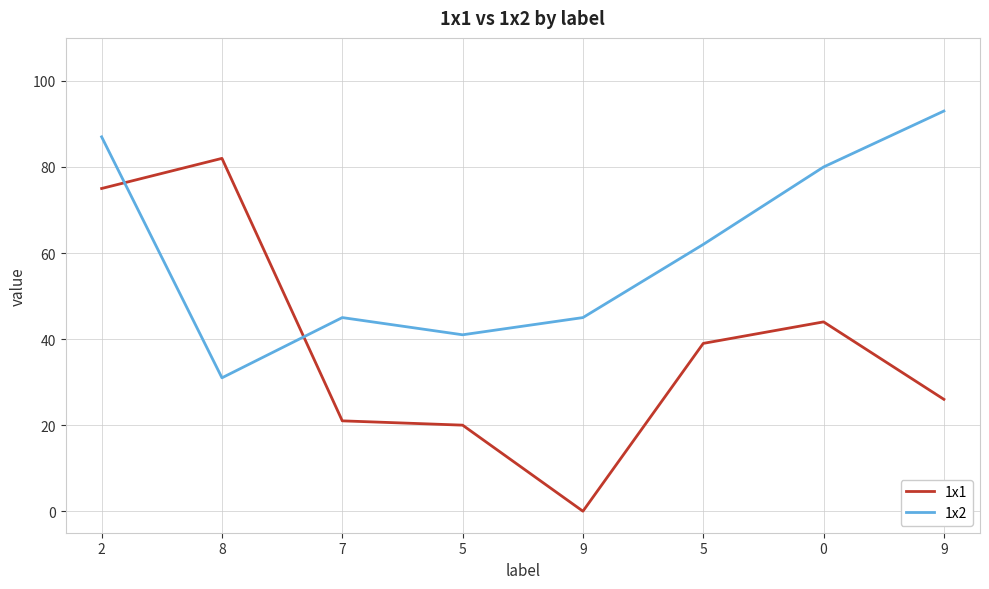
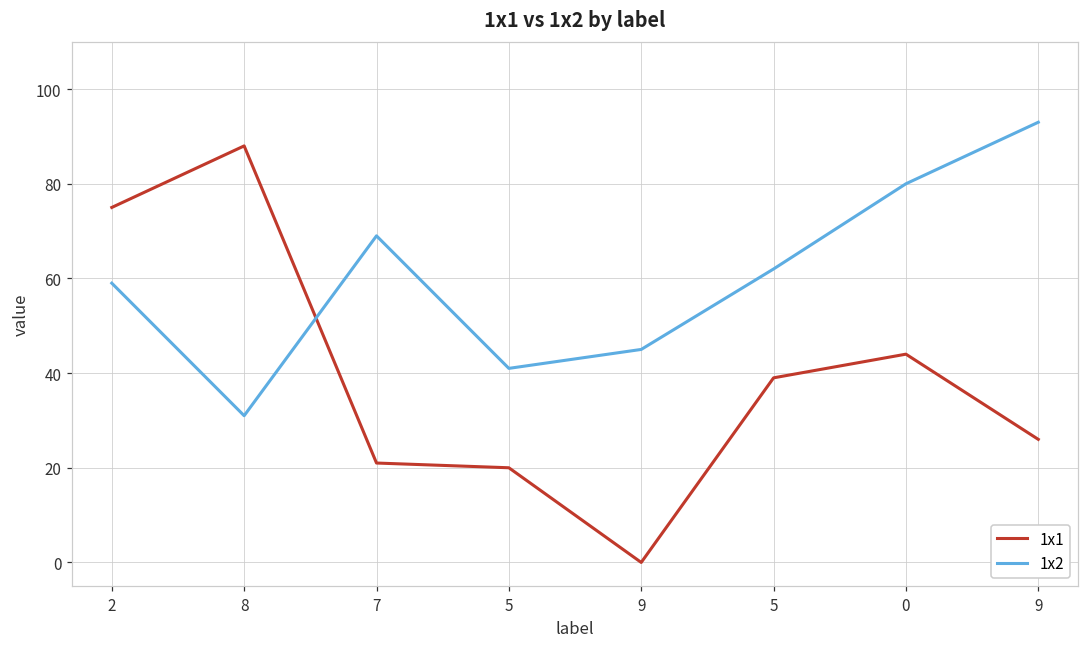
  {
    "1x1": {
      "2": 75,
-     "8": 82,
+     "8": 88,
      "7": 21,
      "0": 44
    },
    "1x2": {
-     "2": 87,
+     "2": 59,
      "8": 31,
-     "7": 45,
+     "7": 69,
      "0": 80
    }
  }
